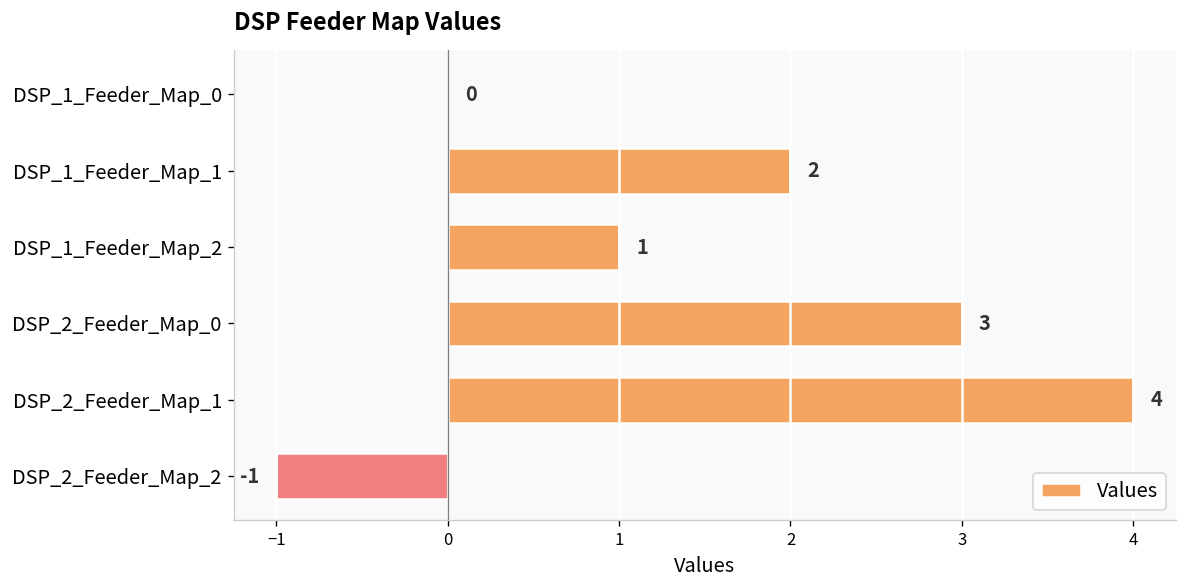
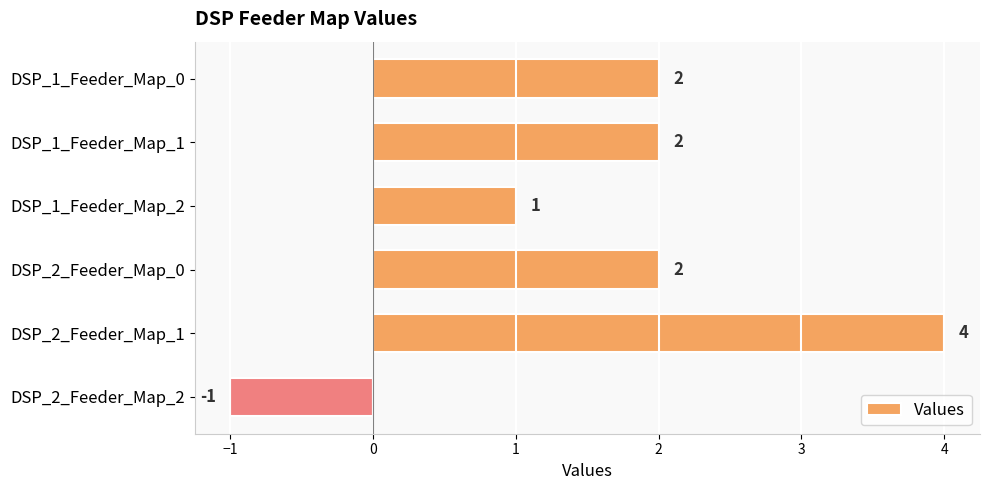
  {
-   "DSP_1_Feeder_Map_0": 0,
+   "DSP_1_Feeder_Map_0": 2,
    "DSP_1_Feeder_Map_1": 2,
    "DSP_1_Feeder_Map_2": 1,
-   "DSP_2_Feeder_Map_0": 3,
+   "DSP_2_Feeder_Map_0": 2,
    "DSP_2_Feeder_Map_1": 4,
    "DSP_2_Feeder_Map_2": -1
  }
